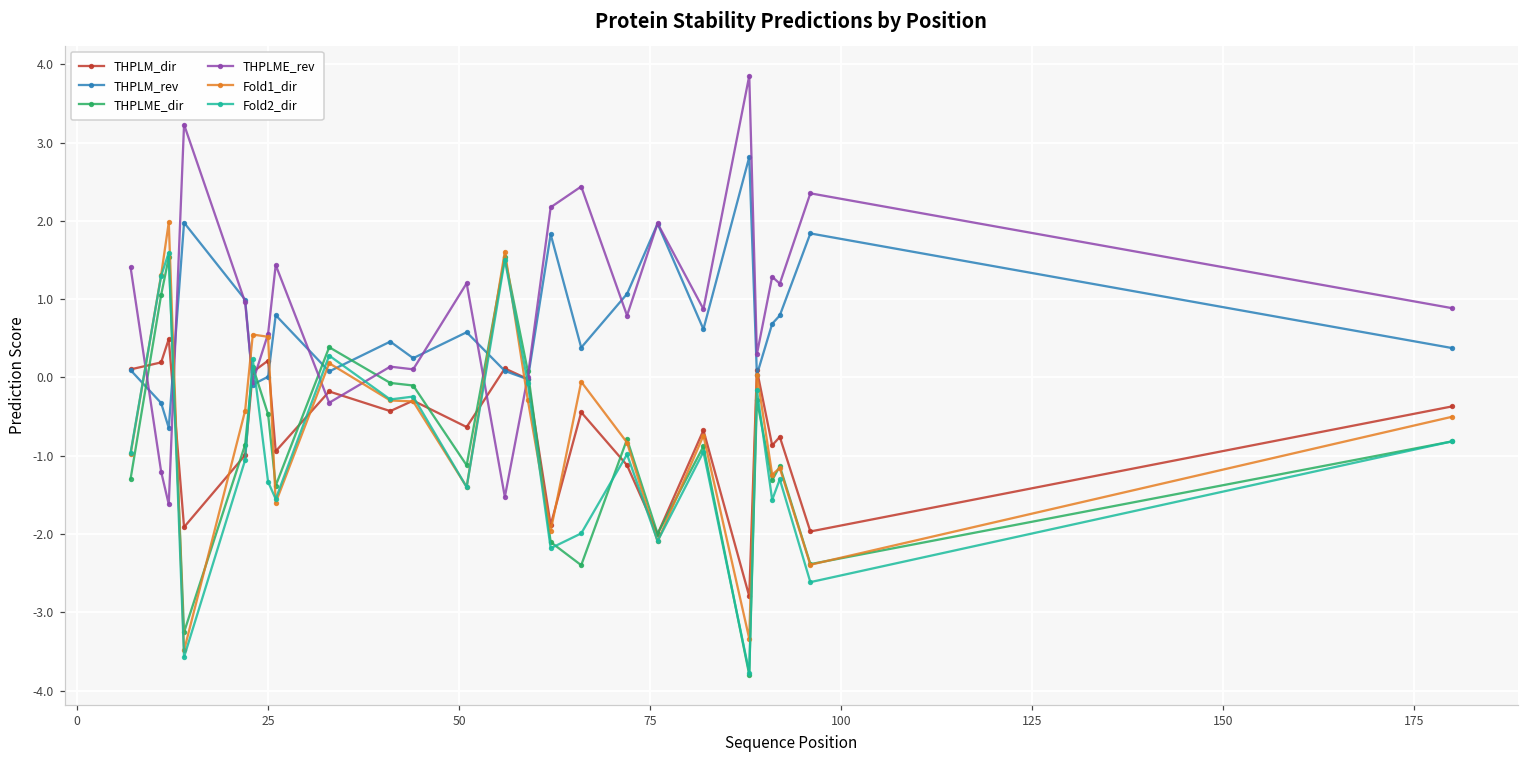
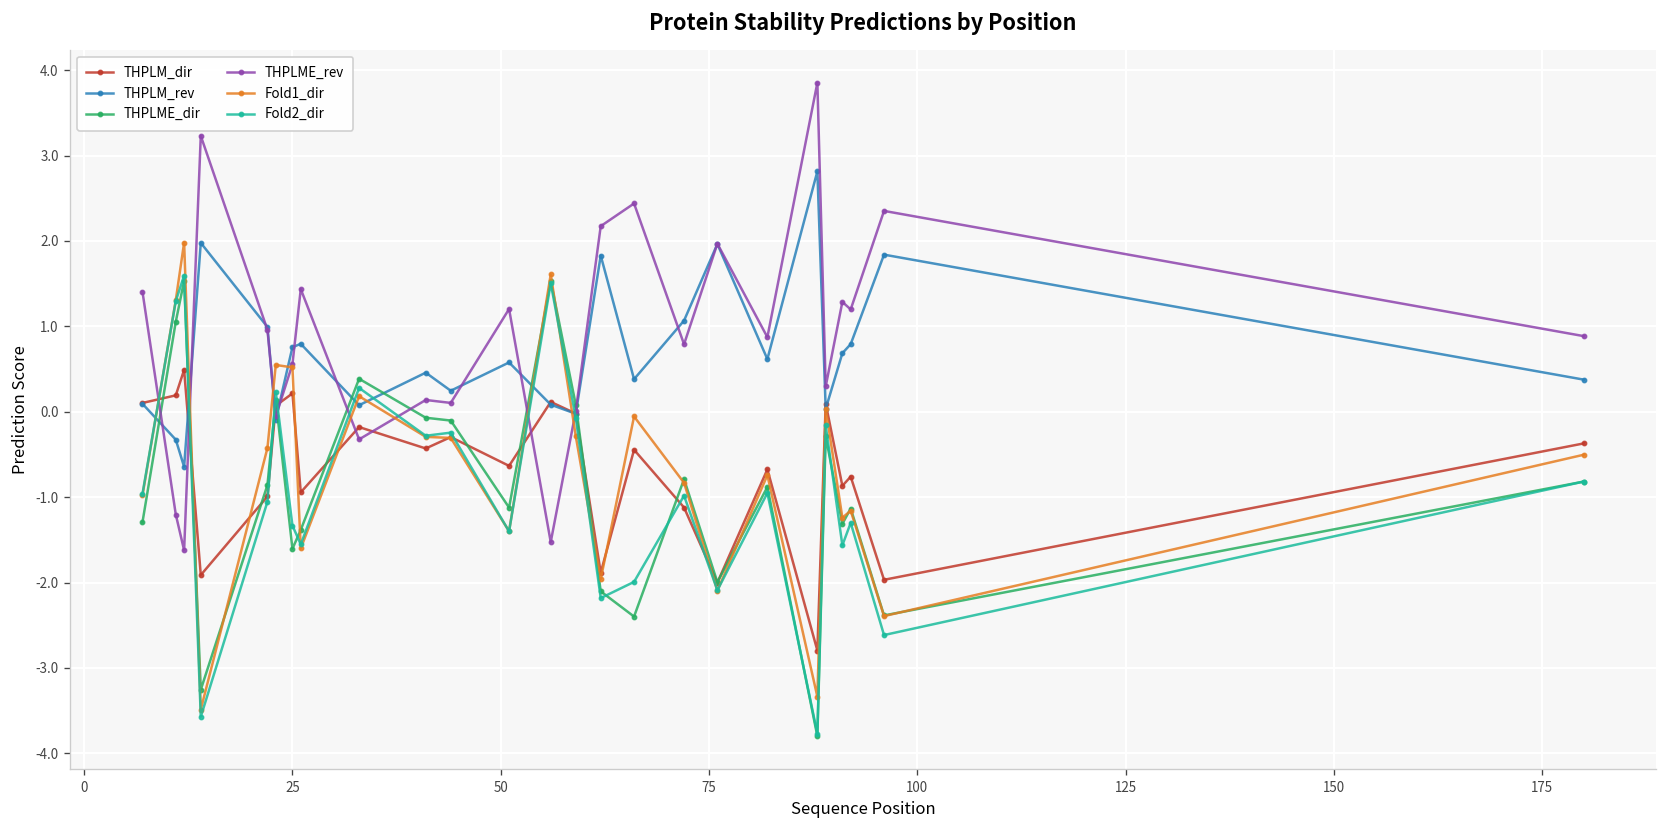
  {
    "THPLM_dir": {
      "25": 0.2
    },
    "THPLM_rev": {
-     "25": 0.0
+     "25": 0.8
    },
    "THPLME_dir": {
-     "25": -0.5
+     "25": -1.6
    },
    "THPLME_rev": {
      "25": 0.6
    },
    "Fold1_dir": {
      "25": 0.5
    },
    "Fold2_dir": {
      "25": -1.3
    }
  }
